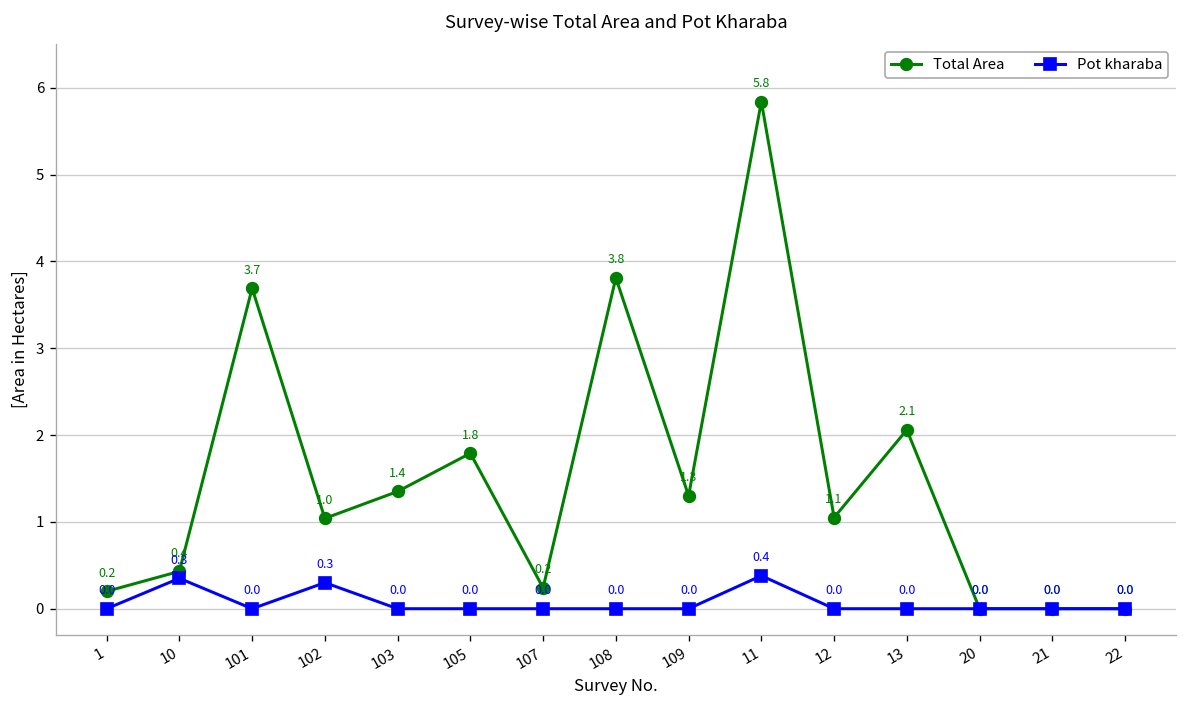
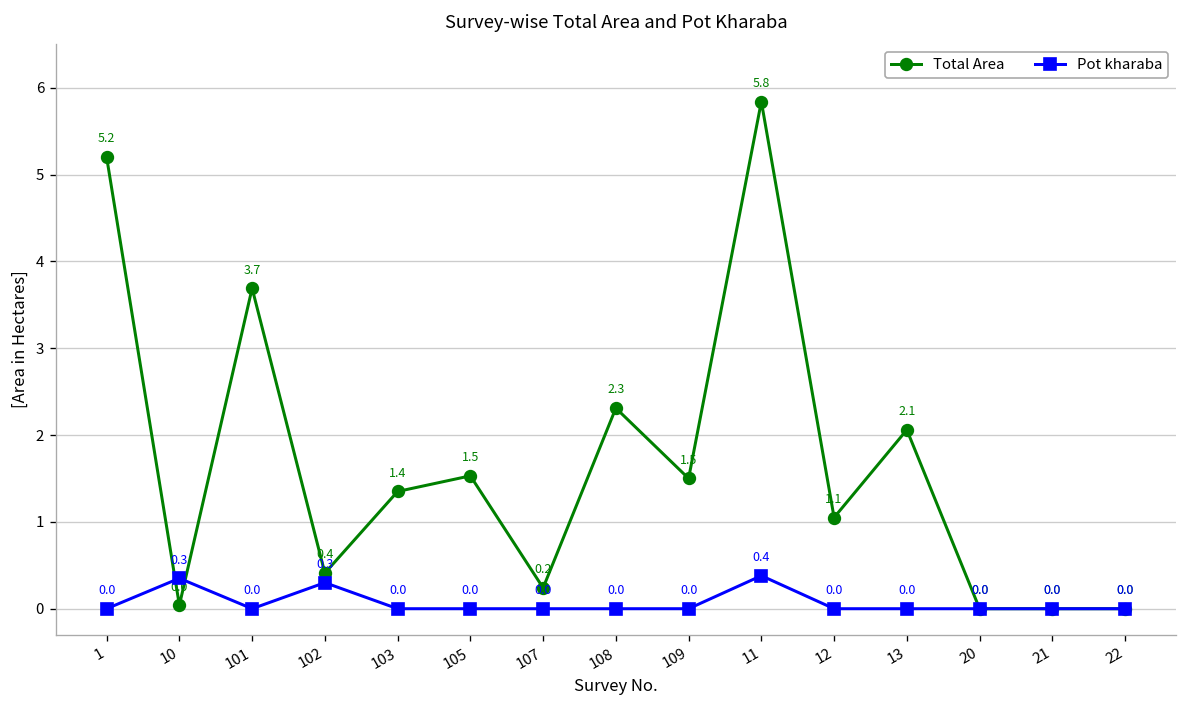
  {
    "Total Area": {
-     "1": 0.2,
-     "10": 0.4,
+     "1": 5.2,
+     "10": 0.0,
      "101": 3.7,
-     "102": 1.0,
+     "102": 0.4,
      "103": 1.4,
-     "105": 1.8,
+     "105": 1.5,
      "107": 0.2,
-     "108": 3.8,
-     "109": 1.3,
+     "108": 2.3,
+     "109": 1.5,
      "11": 5.8,
      "12": 1.1,
      "13": 2.1
    },
    "Pot kharaba": {
      "101": 0.0,
      "102": 0.3,
      "103": 0.0,
      "105": 0.0,
      "108": 0.0,
      "109": 0.0,
      "11": 0.4,
      "12": 0.0,
      "13": 0.0
    }
  }
